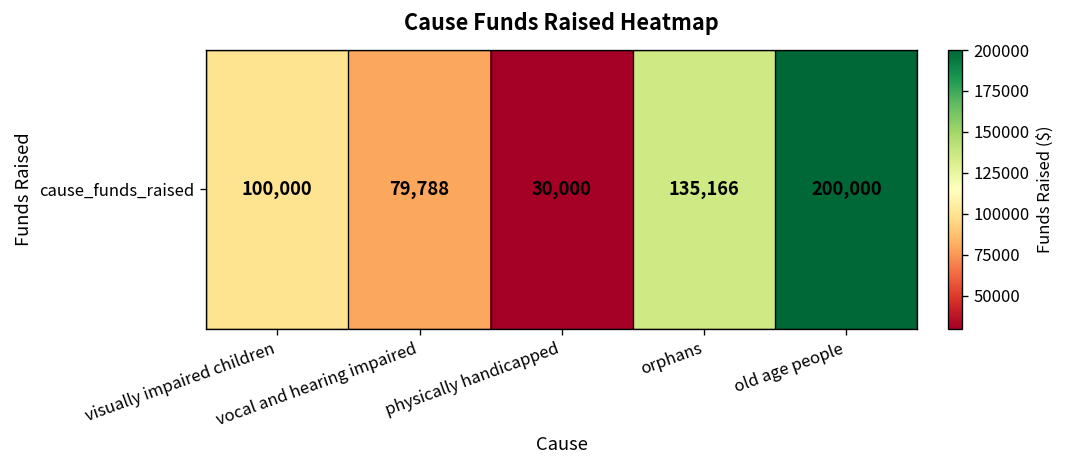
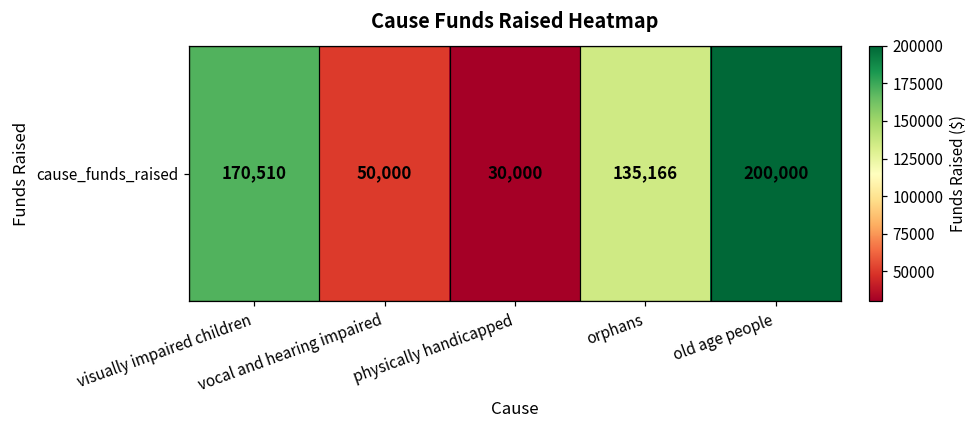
  {
    "cause_funds_raised": {
-     "visually impaired children": "100,000",
-     "vocal and hearing impaired": "79,788",
+     "visually impaired children": "170,510",
+     "vocal and hearing impaired": "50,000",
      "physically handicapped": "30,000",
      "orphans": "135,166",
      "old age people": "200,000"
    }
  }
